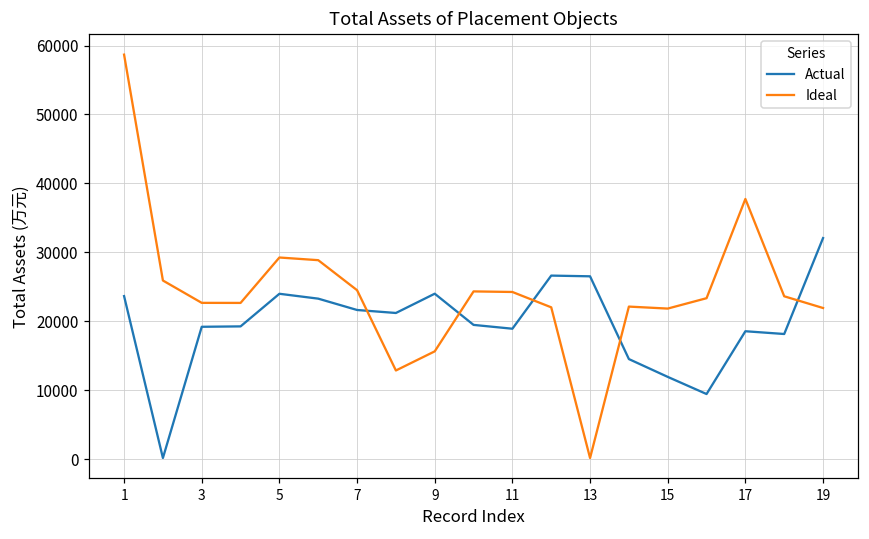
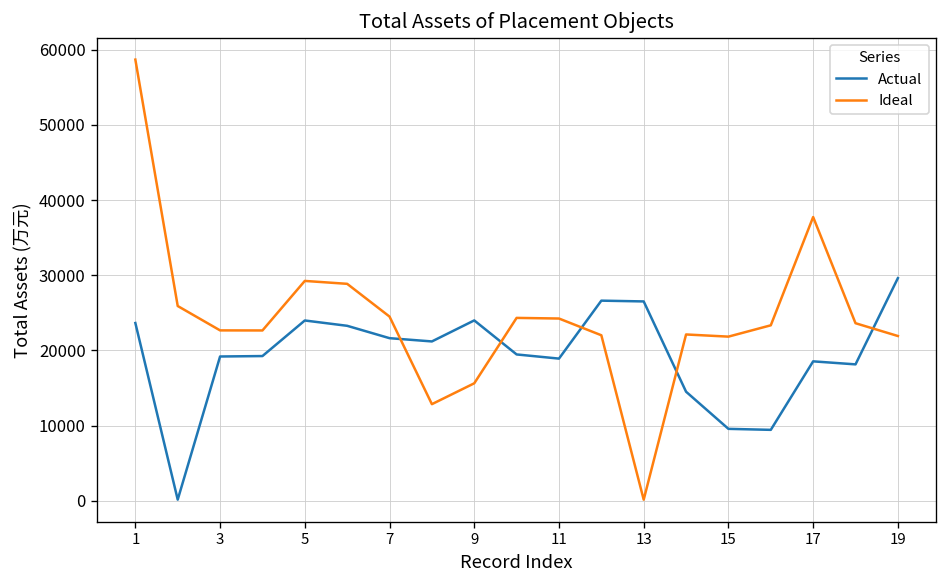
  {
    "Actual": {
      "1": 24000,
      "3": 19000,
      "5": 24000,
      "7": 22000,
      "9": 24000,
      "11": 19000,
      "13": 27000,
-     "15": 12000,
+     "15": 10000,
      "17": 19000,
-     "19": 32000
+     "19": 30000
    },
    "Ideal": {
      "1": 59000,
      "3": 23000,
      "5": 29000,
      "7": 25000,
      "9": 16000,
      "11": 24000,
      "13": 0,
      "15": 22000,
      "17": 38000,
      "19": 22000
    }
  }
